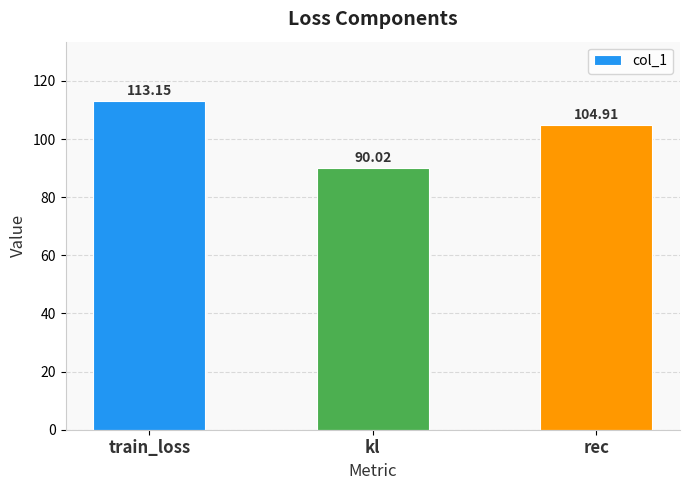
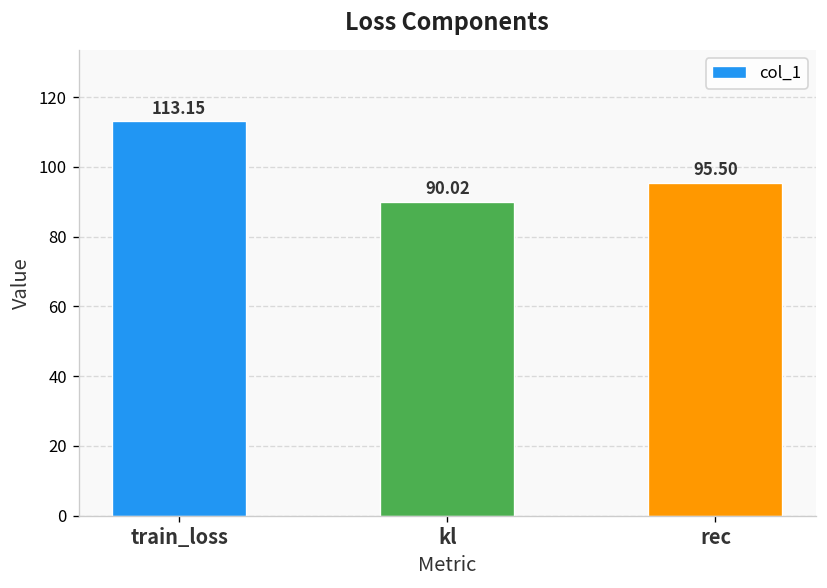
  {
    "train_loss": 113.15,
    "kl": 90.02,
-   "rec": 104.91
+   "rec": 95.50
  }
